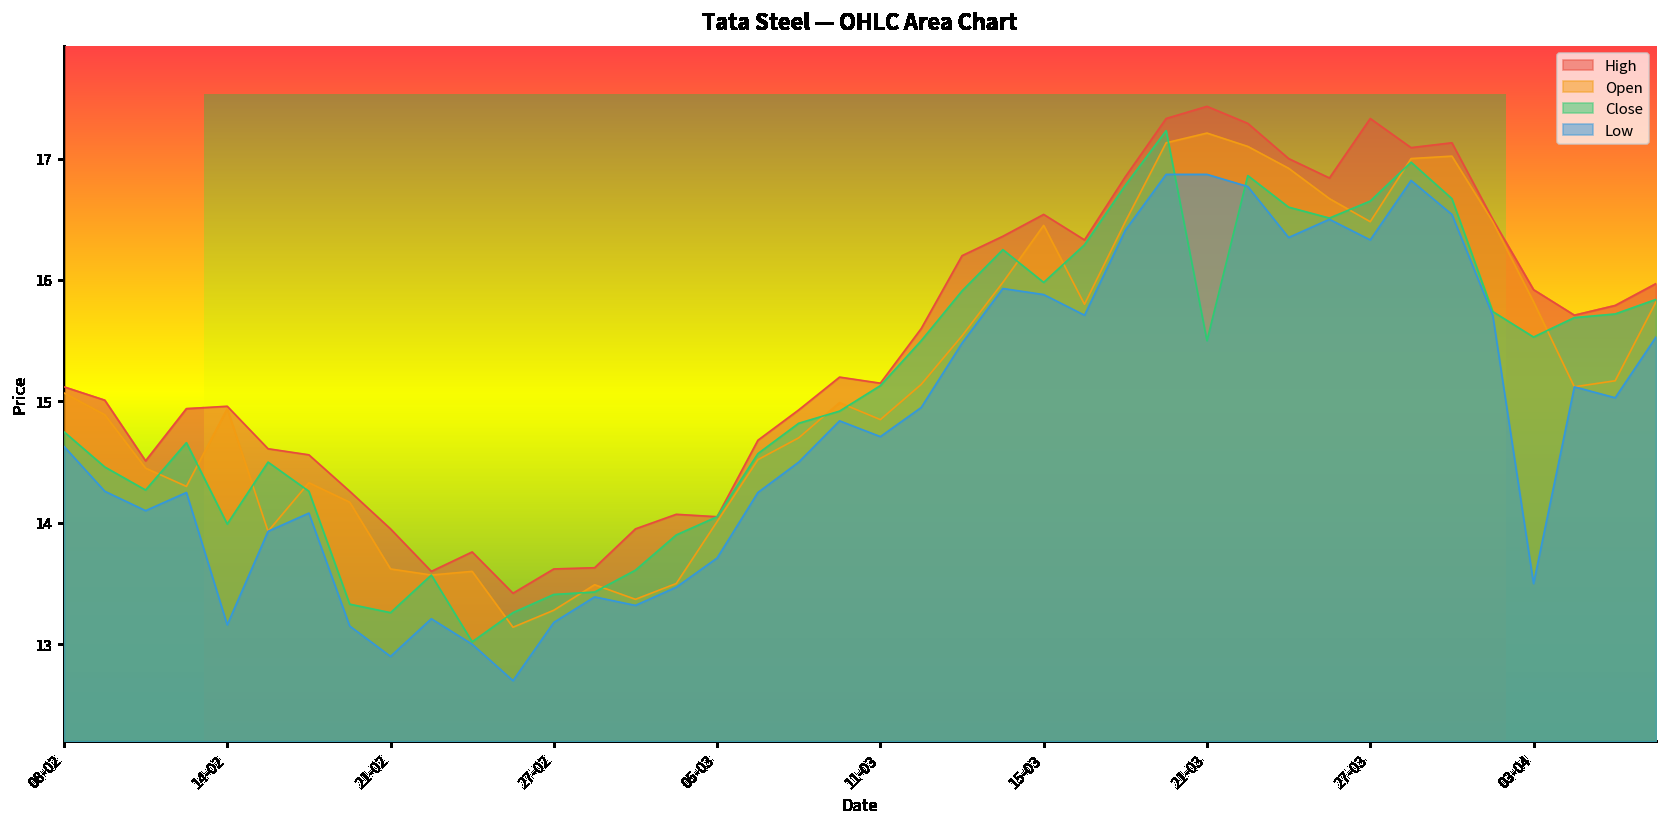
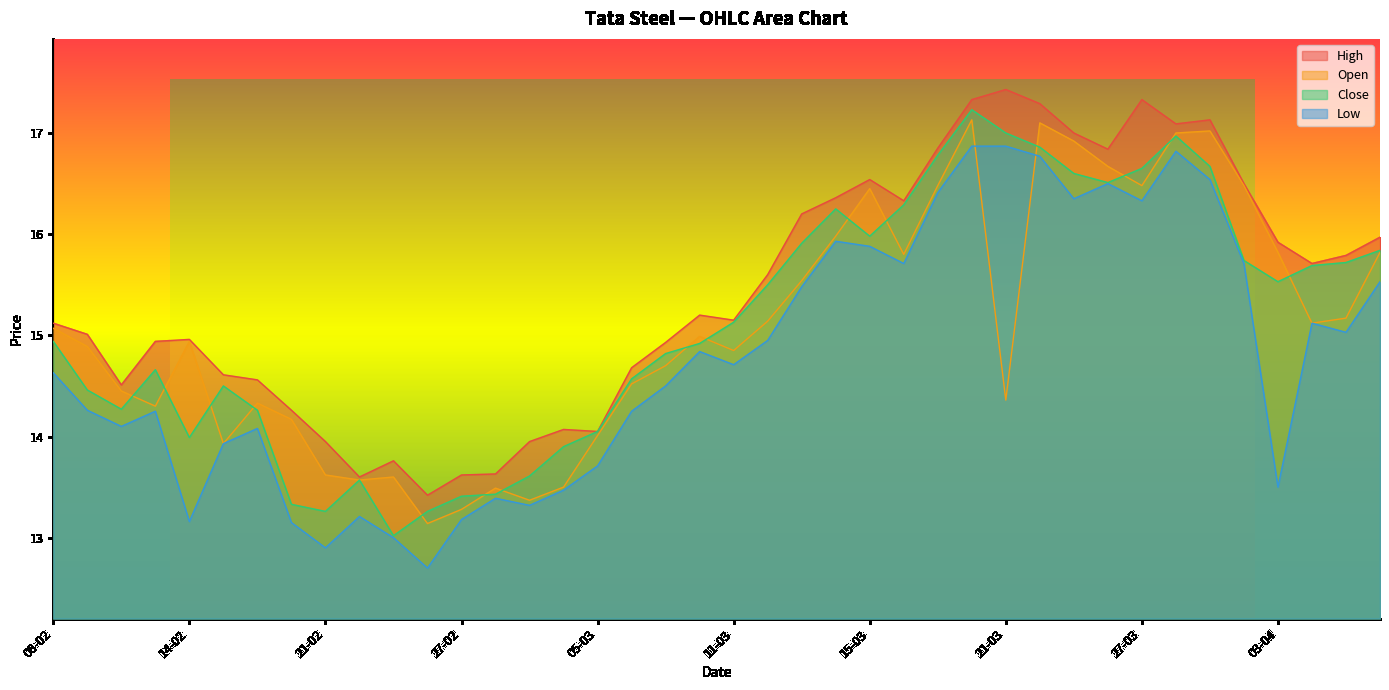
  {
    "High": {
      "08-02": 15.12,
      "21-02": 13.95,
      "27-02": 13.62,
      "15-03": 16.54,
      "21-03": 17.43,
      "27-03": 17.33,
      "03-04": 15.92
    },
    "Open": {
      "08-02": 15.07,
      "21-02": 13.62,
      "27-02": 13.28,
      "05-03": 14.01,
      "11-03": 14.85,
      "15-03": 16.45,
-     "21-03": 17.21,
+     "21-03": 14.36,
      "27-03": 16.48,
      "03-04": 15.82
    },
    "Close": {
-     "08-02": 14.75,
+     "08-02": 14.94,
      "14-02": 13.99,
      "21-02": 13.26,
      "27-02": 13.41,
      "15-03": 15.98,
-     "21-03": 15.5,
+     "21-03": 17.0,
      "27-03": 16.65,
      "03-04": 15.53
    },
    "Low": {
      "08-02": 14.63,
      "14-02": 13.16,
      "21-02": 12.90,
      "27-02": 13.18,
      "05-03": 13.71,
      "11-03": 14.71,
      "15-03": 15.88,
      "21-03": 16.87,
      "27-03": 16.33,
      "03-04": 13.50
    }
  }
